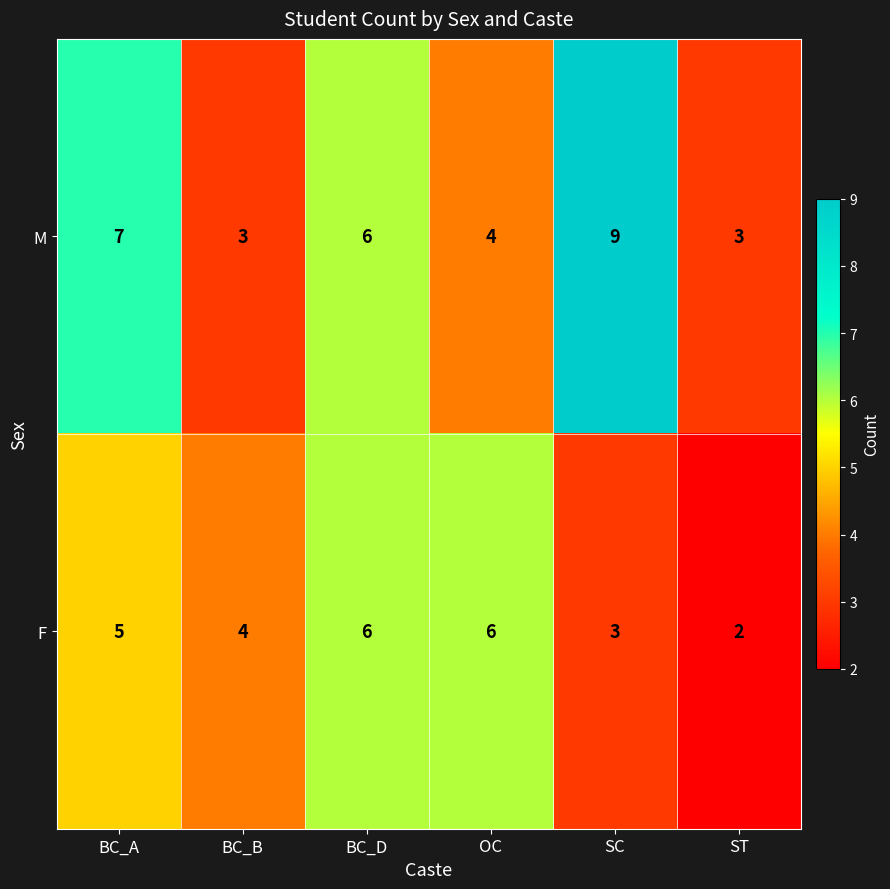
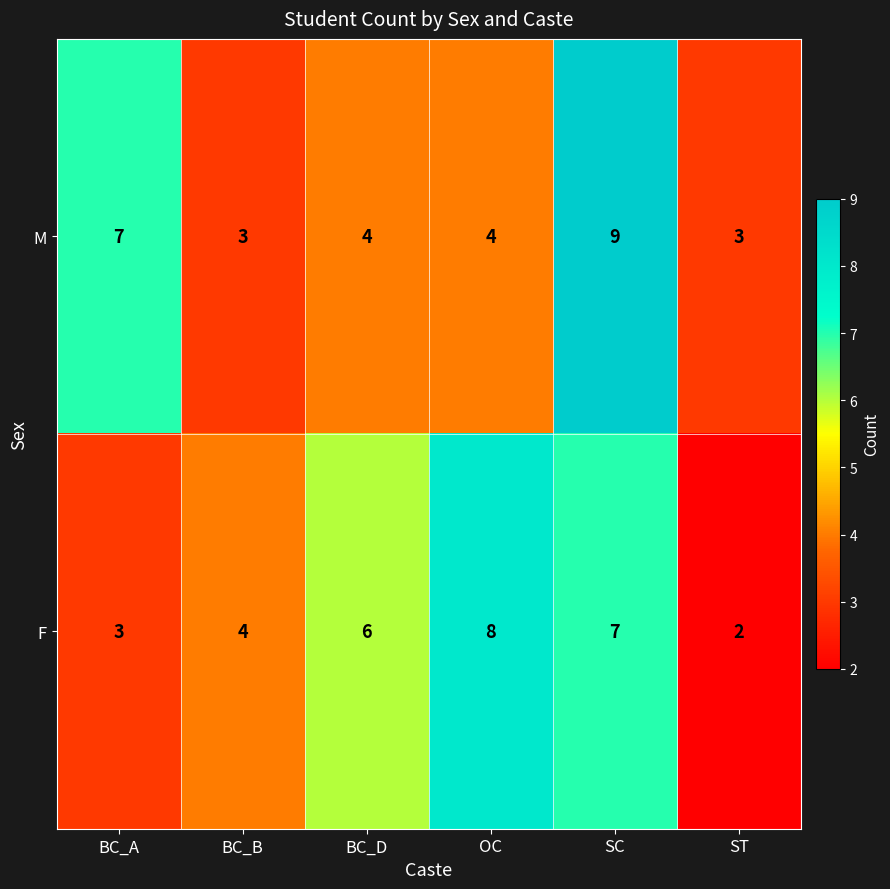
  {
    "M": {
      "BC_A": 7,
      "BC_B": 3,
-     "BC_D": 6,
+     "BC_D": 4,
      "OC": 4,
      "SC": 9,
      "ST": 3
    },
    "F": {
-     "BC_A": 5,
+     "BC_A": 3,
      "BC_B": 4,
      "BC_D": 6,
-     "OC": 6,
-     "SC": 3,
+     "OC": 8,
+     "SC": 7,
      "ST": 2
    }
  }
